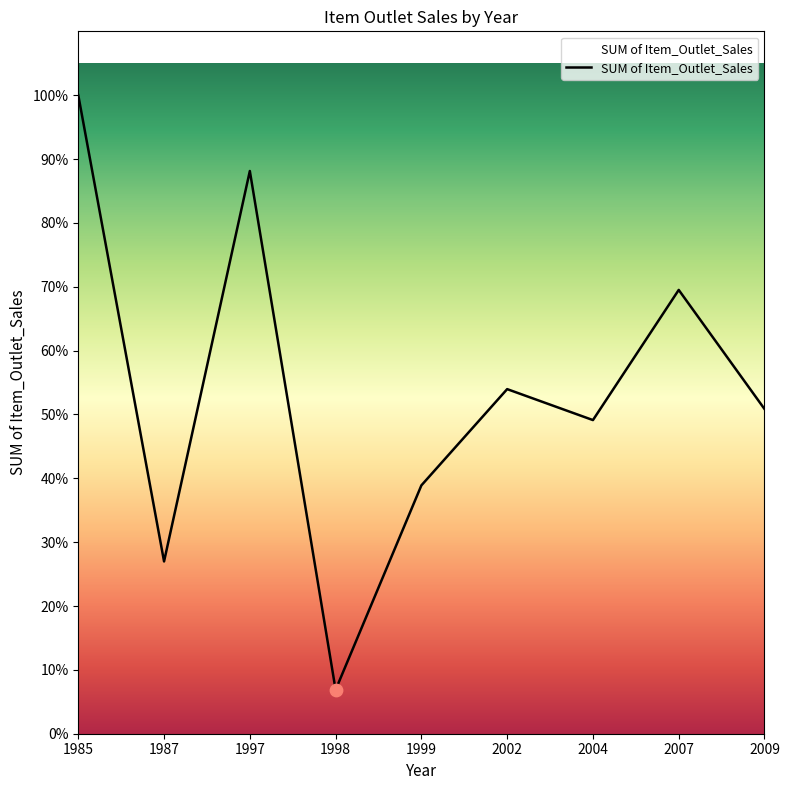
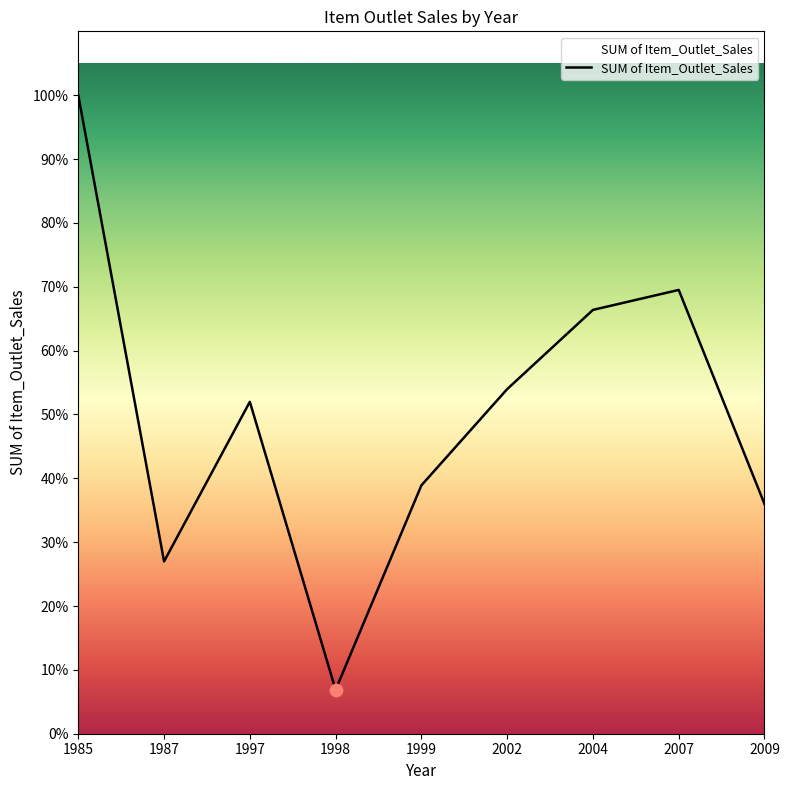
  {
    "SUM of Item_Outlet_Sales": {
      "1985": "100%",
      "1987": "27%",
-     "1997": "88%",
+     "1997": "52%",
      "1999": "39%",
      "2002": "54%",
-     "2004": "49%",
+     "2004": "66%",
      "2007": "70%",
-     "2009": "51%"
+     "2009": "36%"
    }
  }
